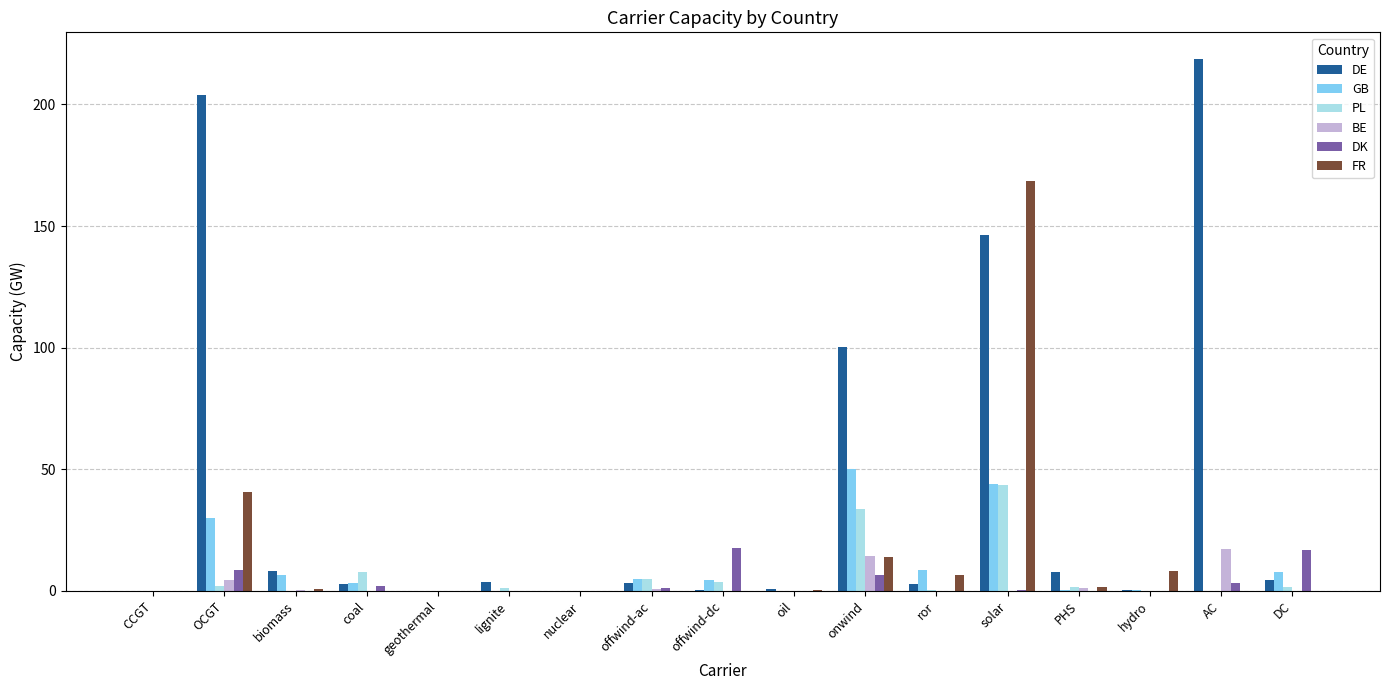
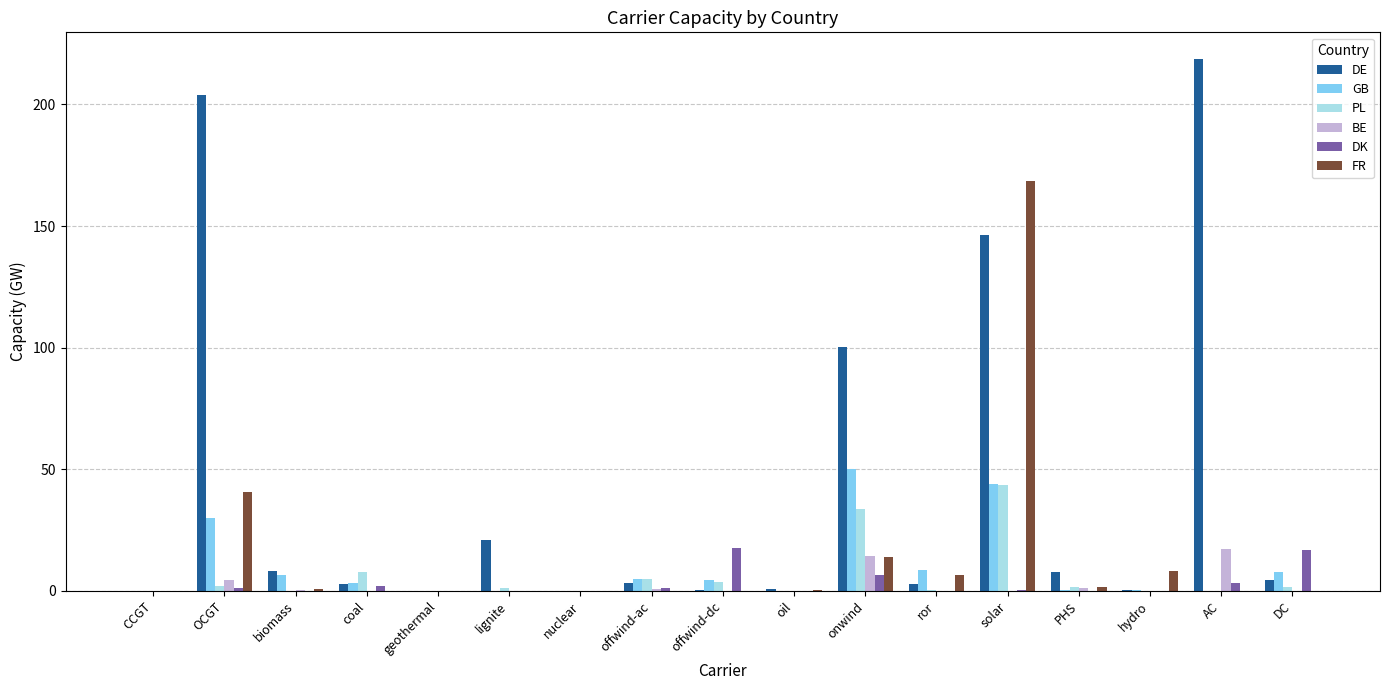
  {
    "DE": {
      "CCGT": 0,
      "OCGT": 204,
      "biomass": 8,
      "coal": 3,
      "geothermal": 0,
-     "lignite": 4,
+     "lignite": 21,
      "nuclear": 0,
      "offwind-ac": 3,
      "onwind": 100,
      "ror": 3,
      "solar": 146,
      "PHS": 8,
      "AC": 219,
      "DC": 4
    },
    "DK": {
      "CCGT": 0,
-     "OCGT": 9,
+     "OCGT": 1,
      "coal": 2,
      "geothermal": 0,
      "lignite": 0,
      "nuclear": 0,
      "offwind-ac": 1,
      "offwind-dc": 18,
      "oil": 0,
      "onwind": 6,
      "ror": 0,
      "PHS": 0,
      "hydro": 0,
      "AC": 3,
      "DC": 17
    },
    "FR": {
      "CCGT": 0,
      "OCGT": 41,
      "coal": 0,
      "geothermal": 0,
      "lignite": 0,
      "nuclear": 0,
      "offwind-ac": 0,
      "offwind-dc": 0,
      "onwind": 14,
      "ror": 7,
      "solar": 168,
      "PHS": 2,
      "hydro": 8,
      "AC": 0,
      "DC": 0
    }
  }
